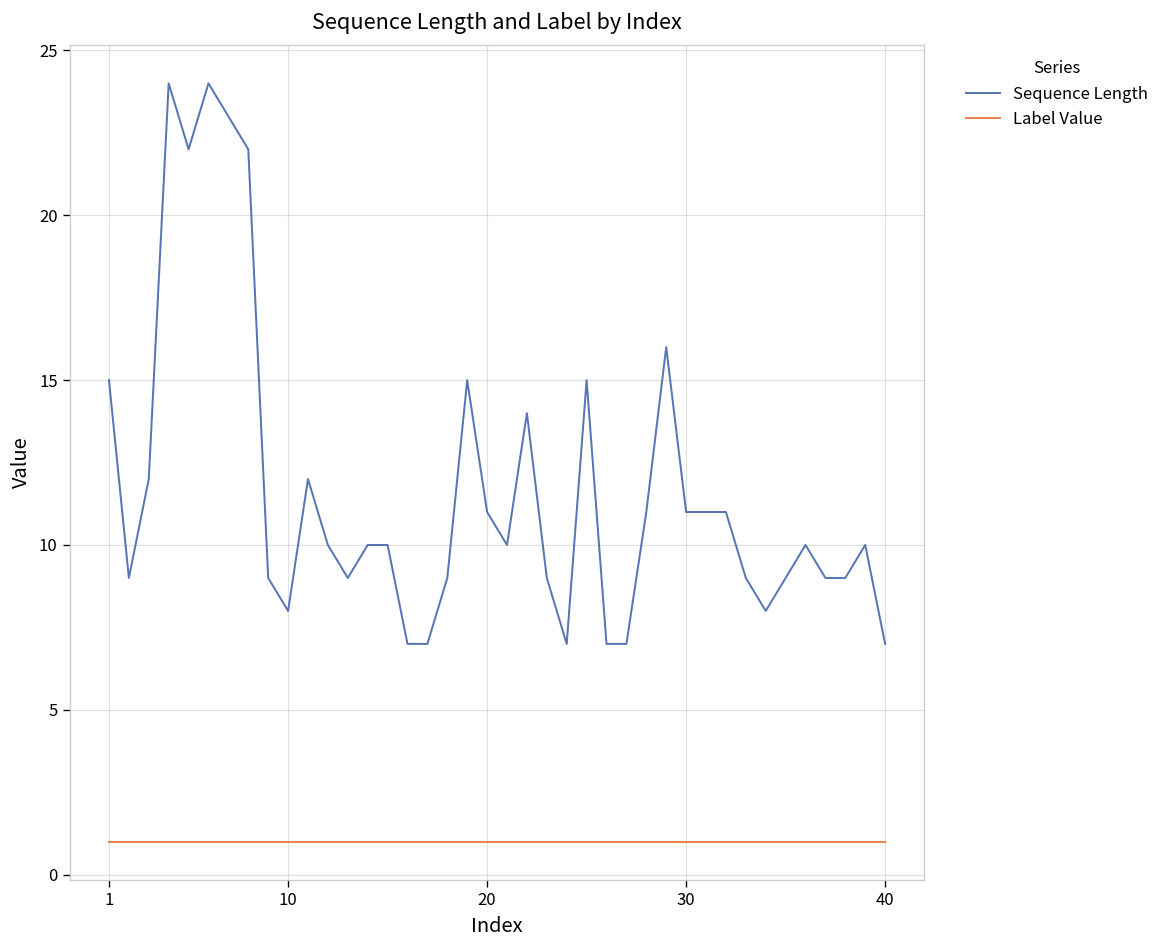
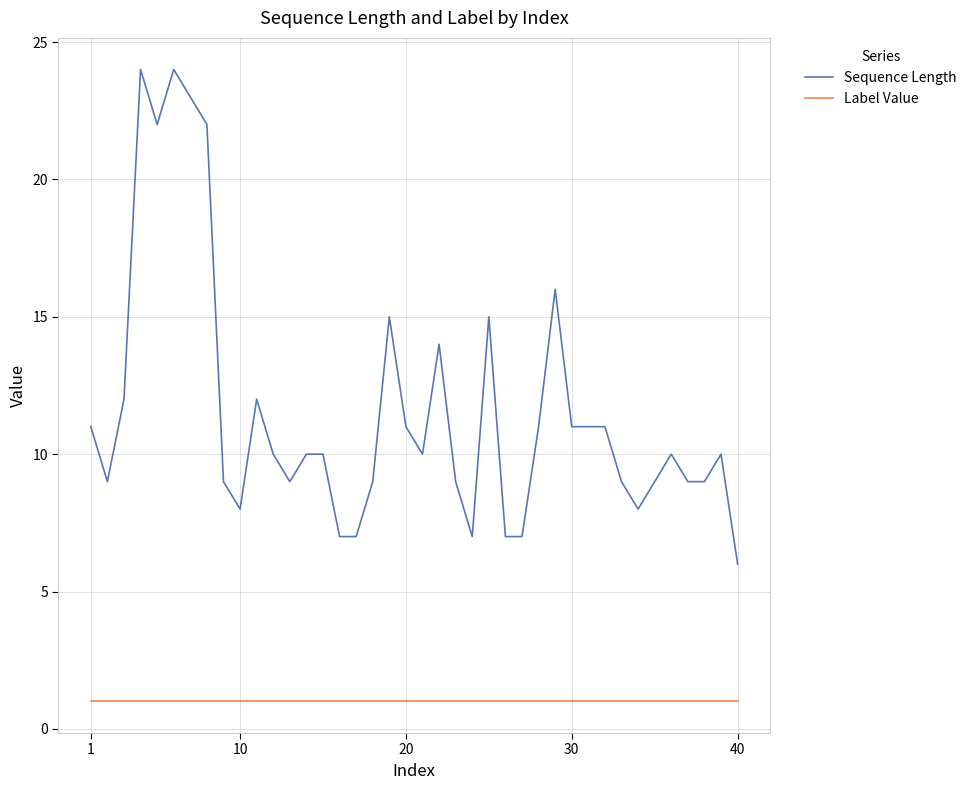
  {
    "Sequence Length": {
-     "1": 15,
+     "1": 11,
      "10": 8,
      "20": 11,
      "30": 11,
-     "40": 7
+     "40": 6
    },
    "Label Value": {
      "1": 1,
      "10": 1,
      "20": 1,
      "30": 1,
      "40": 1
    }
  }
